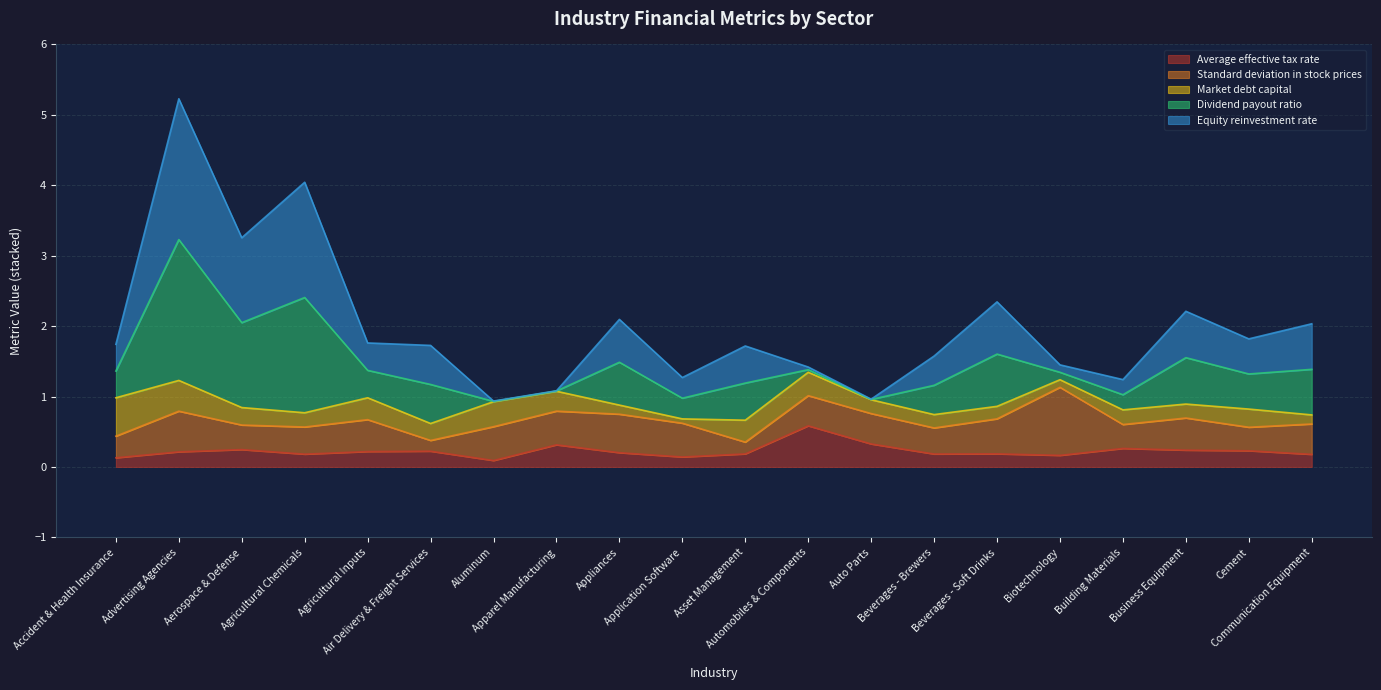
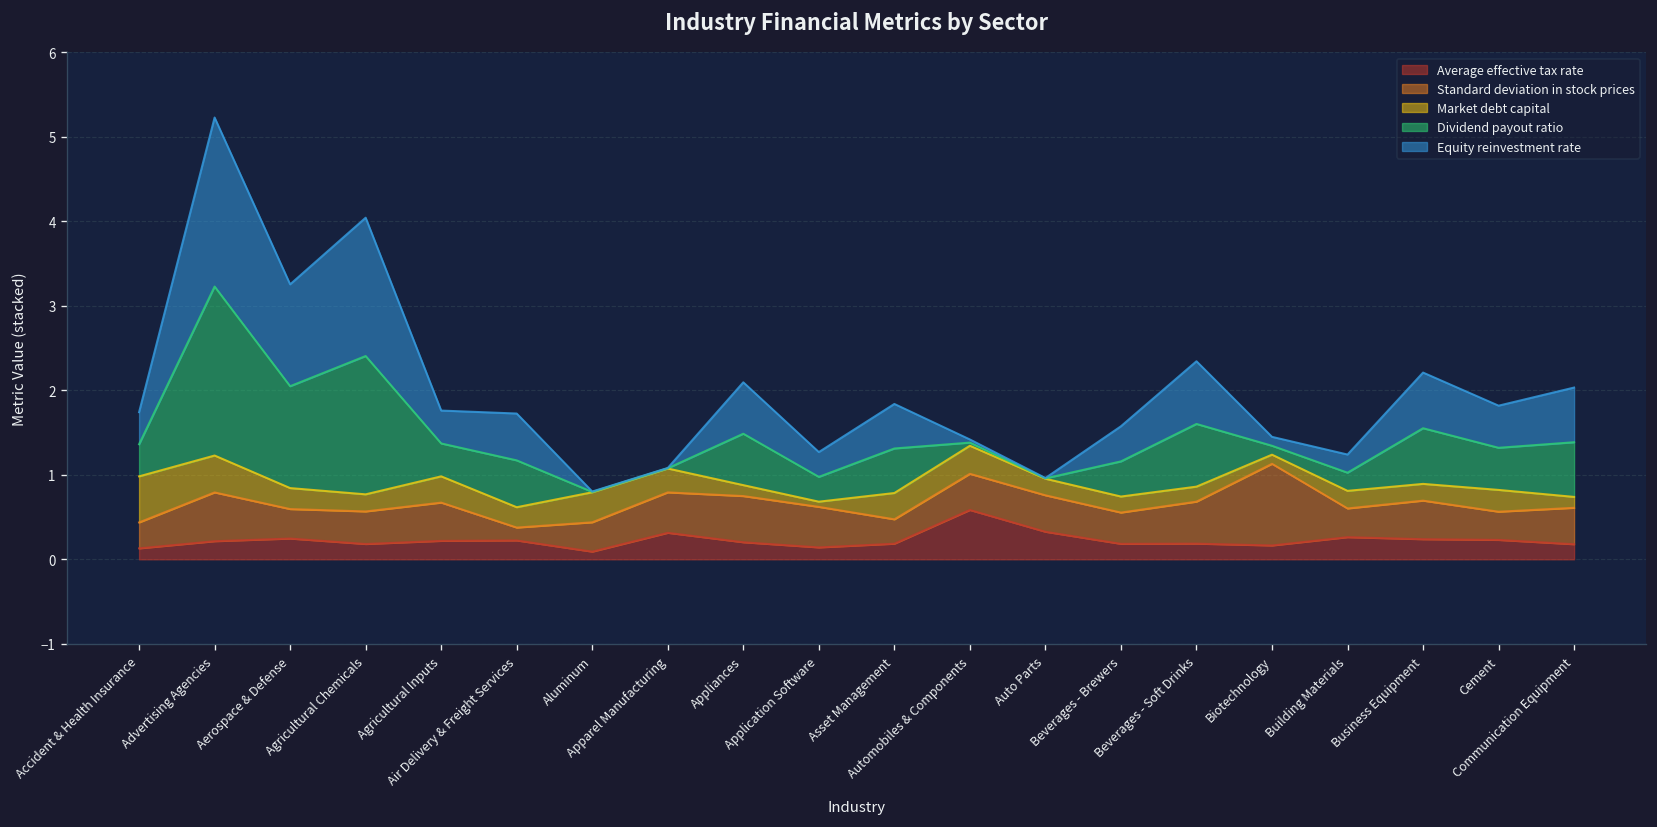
  {
    "Average effective tax rate": {
      "Accident & Health Insurance": 0.1,
      "Advertising Agencies": 0.2,
      "Aerospace & Defense": 0.2,
      "Agricultural Chemicals": 0.2,
      "Agricultural Inputs": 0.2,
      "Air Delivery & Freight Services": 0.2,
      "Aluminum": 0.1,
      "Apparel Manufacturing": 0.3,
      "Appliances": 0.2,
      "Application Software": 0.1,
      "Asset Management": 0.2,
      "Automobiles & Components": 0.6,
      "Auto Parts": 0.3,
      "Beverages - Brewers": 0.2,
      "Beverages - Soft Drinks": 0.2,
      "Biotechnology": 0.2,
      "Building Materials": 0.3,
      "Business Equipment": 0.2,
      "Cement": 0.2,
      "Communication Equipment": 0.2
    },
    "Standard deviation in stock prices": {
      "Accident & Health Insurance": 0.3,
      "Advertising Agencies": 0.6,
      "Aerospace & Defense": 0.3,
      "Agricultural Chemicals": 0.4,
      "Agricultural Inputs": 0.5,
      "Air Delivery & Freight Services": 0.2,
-     "Aluminum": 0.5,
+     "Aluminum": 0.3,
      "Apparel Manufacturing": 0.5,
      "Appliances": 0.5,
      "Application Software": 0.5,
-     "Asset Management": 0.2,
+     "Asset Management": 0.3,
      "Automobiles & Components": 0.4,
      "Auto Parts": 0.4,
      "Beverages - Brewers": 0.4,
      "Beverages - Soft Drinks": 0.5,
      "Biotechnology": 1.0,
      "Building Materials": 0.3,
      "Business Equipment": 0.5,
      "Cement": 0.3,
      "Communication Equipment": 0.4
    },
    "Market debt capital": {
      "Accident & Health Insurance": 0.5,
      "Advertising Agencies": 0.4,
      "Aerospace & Defense": 0.2,
      "Agricultural Chemicals": 0.2,
      "Agricultural Inputs": 0.3,
      "Air Delivery & Freight Services": 0.2,
      "Appliances": 0.1,
      "Application Software": 0.1,
      "Asset Management": 0.3,
      "Automobiles & Components": 0.3,
      "Beverages - Brewers": 0.2,
      "Beverages - Soft Drinks": 0.2,
      "Biotechnology": 0.1,
      "Building Materials": 0.2,
      "Business Equipment": 0.2,
      "Cement": 0.3,
      "Communication Equipment": 0.1
    },
    "Dividend payout ratio": {
      "Accident & Health Insurance": 0.4,
      "Advertising Agencies": 2.0,
      "Aerospace & Defense": 1.2,
      "Agricultural Chemicals": 1.6,
      "Agricultural Inputs": 0.4,
      "Air Delivery & Freight Services": 0.6,
      "Appliances": 0.6,
      "Application Software": 0.3,
      "Asset Management": 0.5,
      "Automobiles & Components": 0.0,
      "Beverages - Brewers": 0.4,
      "Beverages - Soft Drinks": 0.7,
      "Biotechnology": 0.1,
      "Building Materials": 0.2,
      "Business Equipment": 0.7,
      "Cement": 0.5,
      "Communication Equipment": 0.6
    },
    "Equity reinvestment rate": {
      "Accident & Health Insurance": 0.4,
      "Advertising Agencies": 2.0,
      "Aerospace & Defense": 1.2,
      "Agricultural Chemicals": 1.6,
      "Agricultural Inputs": 0.4,
      "Air Delivery & Freight Services": 0.6,
      "Appliances": 0.6,
      "Application Software": 0.3,
      "Asset Management": 0.5,
      "Automobiles & Components": 0.0,
      "Beverages - Brewers": 0.4,
      "Beverages - Soft Drinks": 0.7,
      "Biotechnology": 0.1,
      "Building Materials": 0.2,
      "Business Equipment": 0.7,
      "Cement": 0.5,
      "Communication Equipment": 0.6
    }
  }
